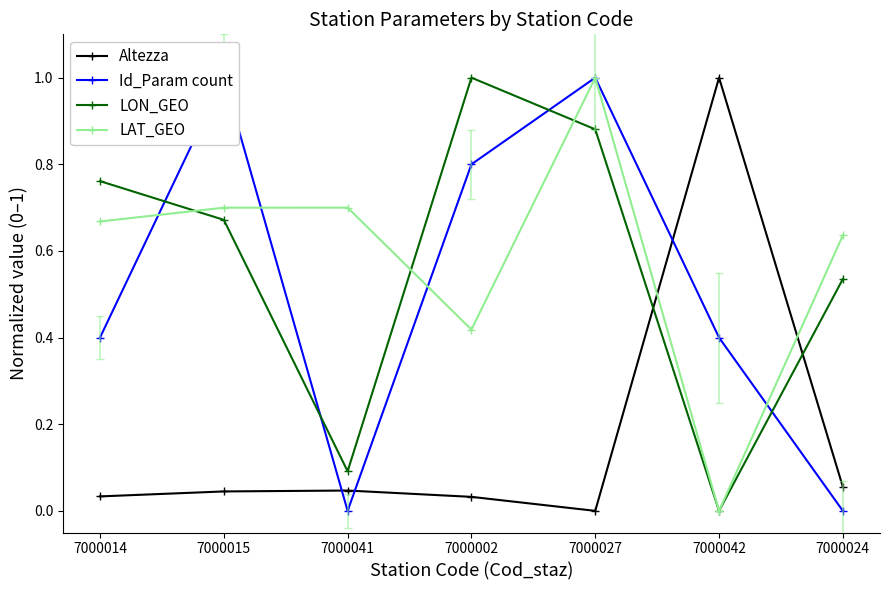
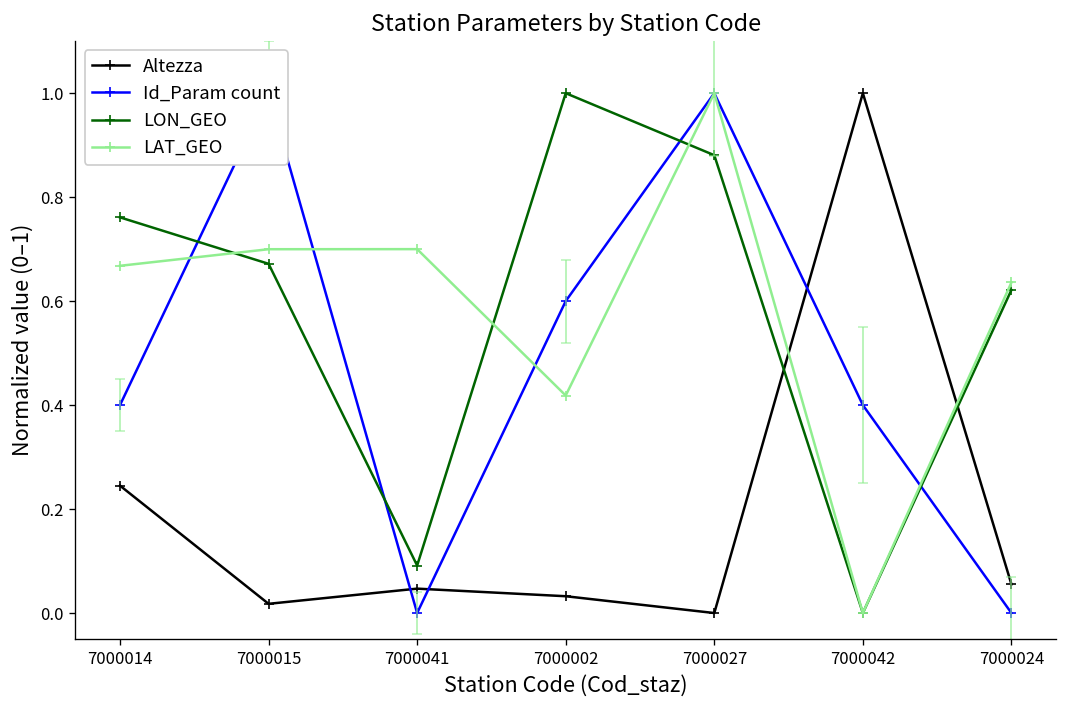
  {
    "Altezza": {
-     "7000014": 0.03,
-     "7000015": 0.04,
+     "7000014": 0.25,
+     "7000015": 0.02,
      "7000041": 0.05,
      "7000002": 0.03,
      "7000027": 0.00,
      "7000042": 1.00,
      "7000024": 0.06
    },
    "Id_Param count": {
      "7000014": 0.40,
      "7000041": 0.00,
-     "7000002": 0.80,
+     "7000002": 0.60,
      "7000042": 0.40,
      "7000024": 0.00
    },
    "LON_GEO": {
      "7000014": 0.76,
      "7000015": 0.67,
      "7000041": 0.09,
      "7000002": 1.00,
-     "7000024": 0.54
+     "7000024": 0.62
    }
  }
